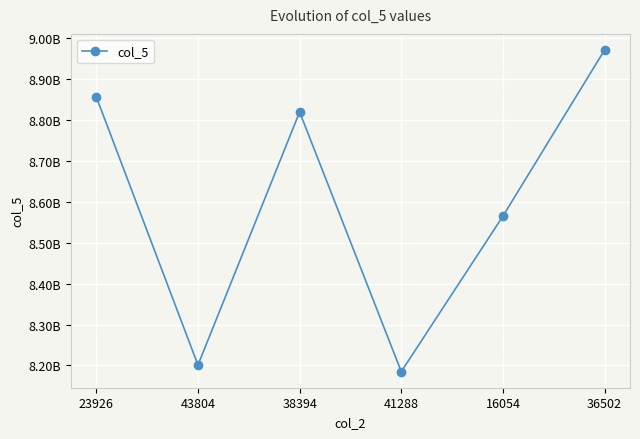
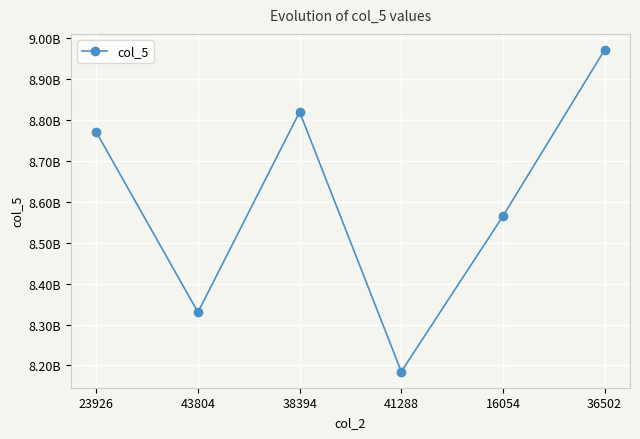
  {
-   "23926": 8860000000,
-   "43804": 8200000000,
+   "23926": 8770000000,
+   "43804": 8330000000,
    "38394": 8820000000,
    "41288": 8180000000,
    "16054": 8560000000,
    "36502": 8970000000
  }
